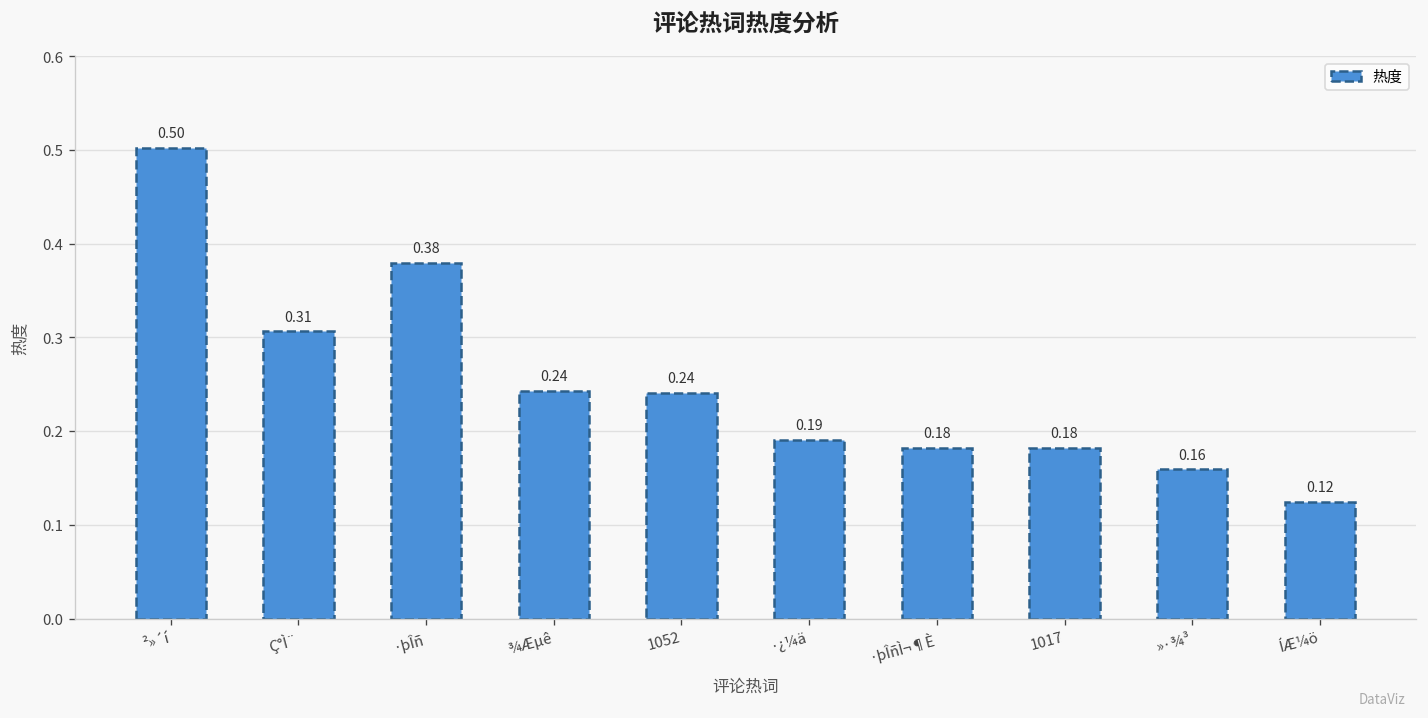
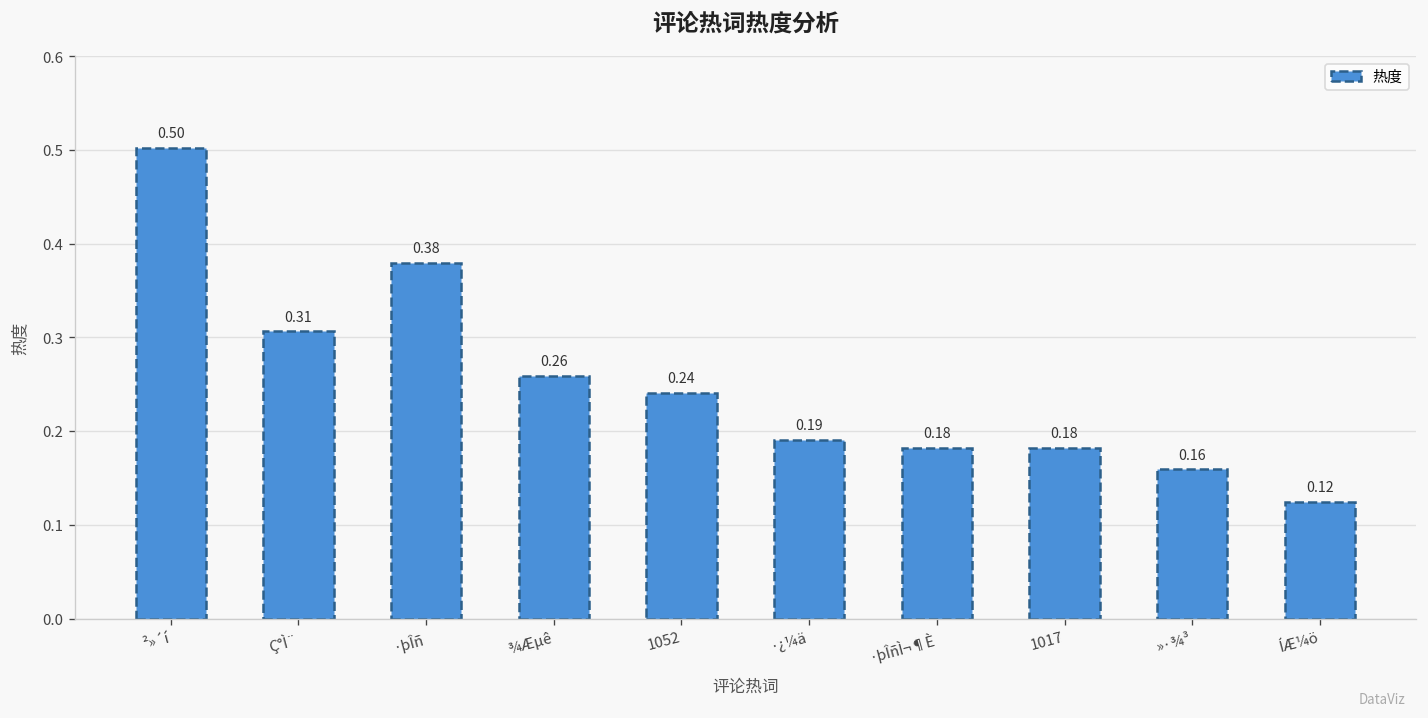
  {
    "²»´í": 0.50,
    "Ç°Ì¨": 0.31,
    "·þÎñ": 0.38,
-   "¾Æµê": 0.24,
+   "¾Æµê": 0.26,
    "1052": 0.24,
    "·¿¼ä": 0.19,
    "·þÎñÌ¬¶È": 0.18,
    "1017": 0.18,
    "»·¾³": 0.16,
    "ÍÆ¼ö": 0.12
  }
